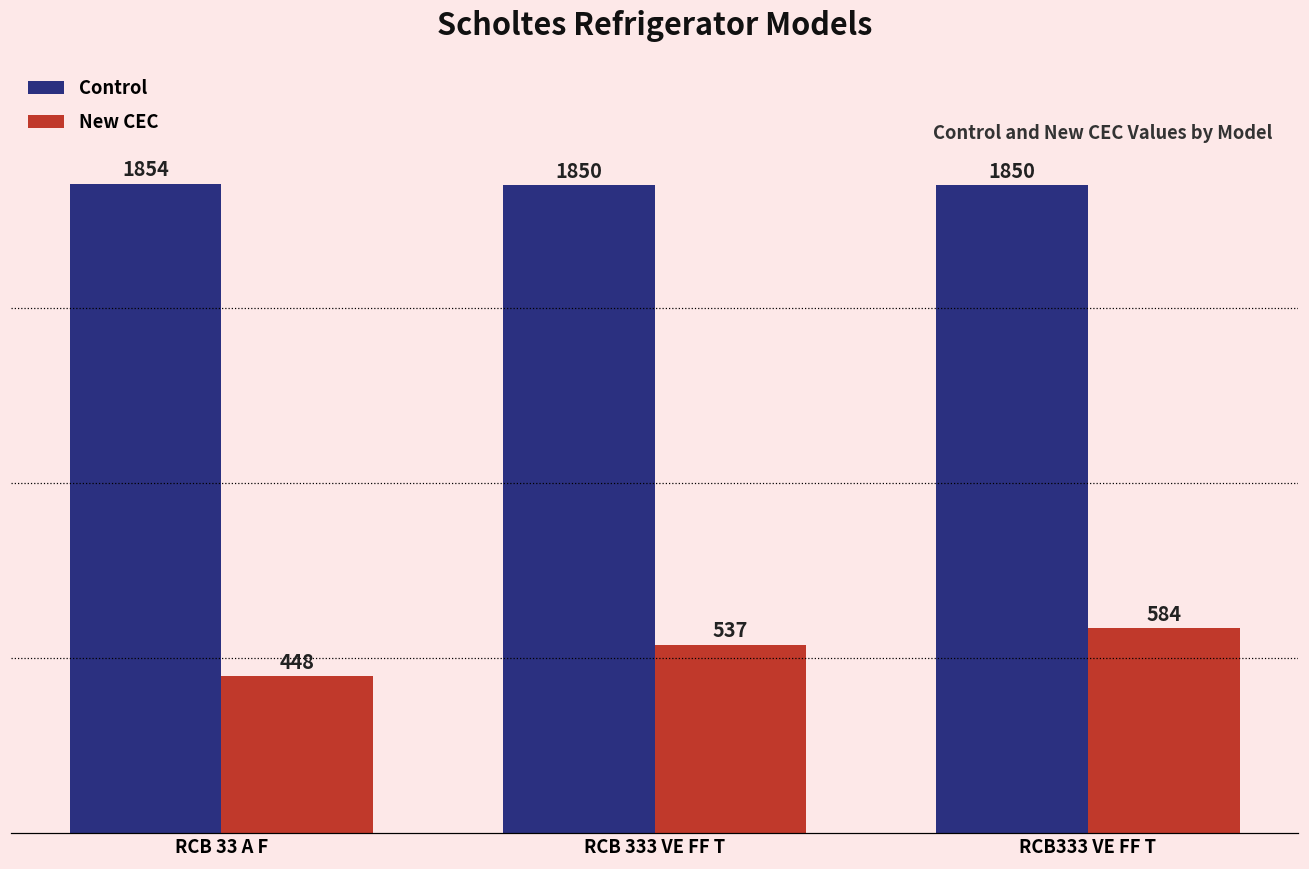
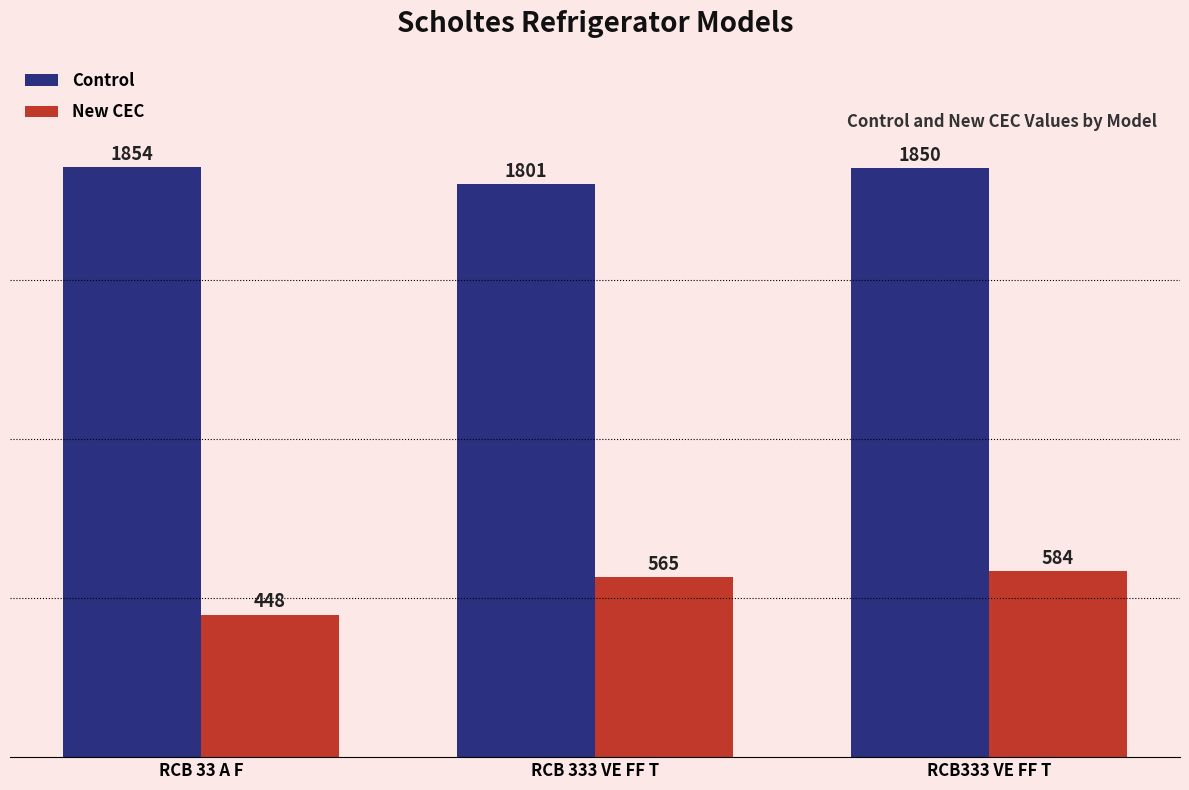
  {
    "Control": {
      "RCB 33 A F": 1854,
-     "RCB 333 VE FF T": 1850,
+     "RCB 333 VE FF T": 1801,
      "RCB333 VE FF T": 1850
    },
    "New CEC": {
      "RCB 33 A F": 448,
-     "RCB 333 VE FF T": 537,
+     "RCB 333 VE FF T": 565,
      "RCB333 VE FF T": 584
    }
  }
